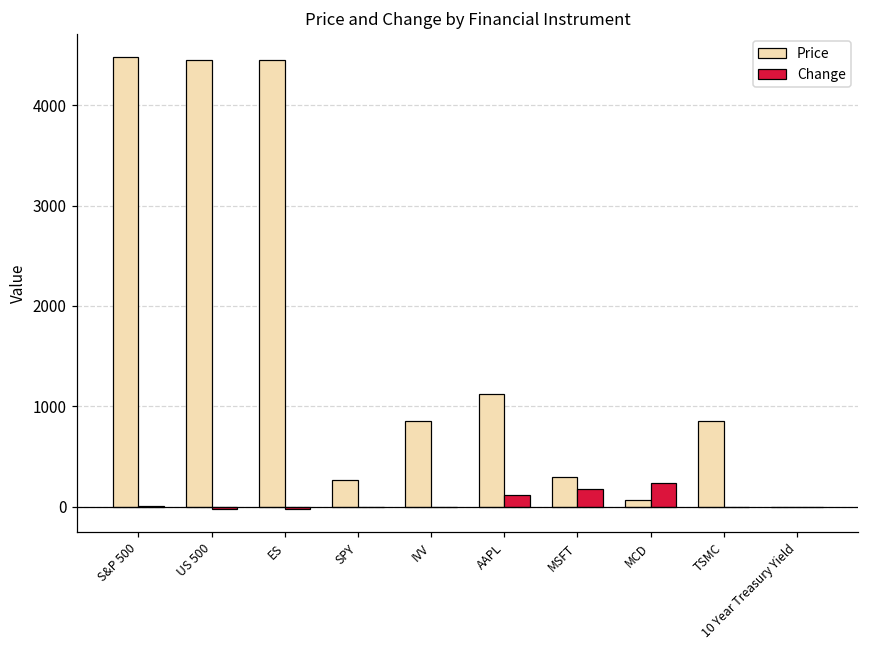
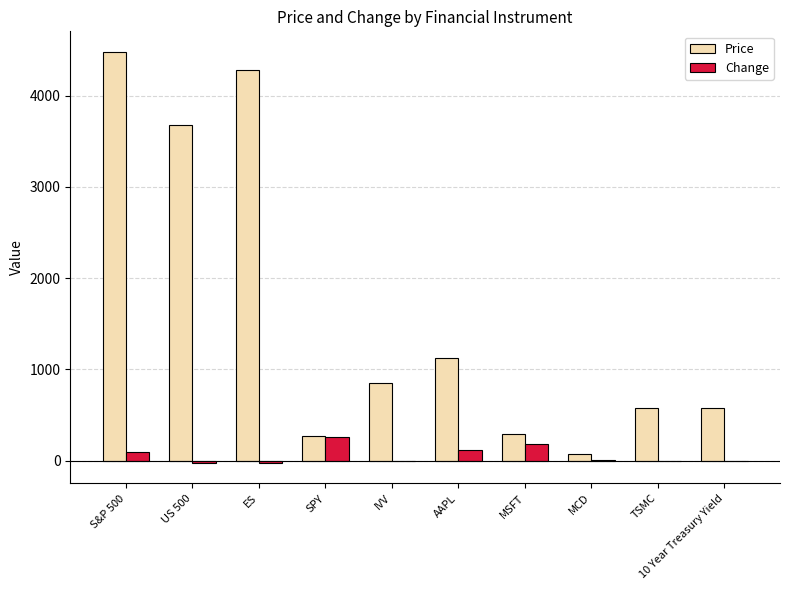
  {
    "Price": {
      "S&P 500": 4500,
-     "US 500": 4500,
-     "ES": 4500,
+     "US 500": 3700,
+     "ES": 4300,
      "SPY": 300,
      "IVV": 900,
      "AAPL": 1100,
      "MSFT": 300,
      "MCD": 100,
-     "TSMC": 900,
-     "10 Year Treasury Yield": 0
+     "TSMC": 600,
+     "10 Year Treasury Yield": 600
    },
    "Change": {
-     "S&P 500": 0,
-     "SPY": 0,
+     "S&P 500": 100,
+     "SPY": 300,
      "AAPL": 100,
      "MSFT": 200,
-     "MCD": 200
+     "MCD": 0
    }
  }
